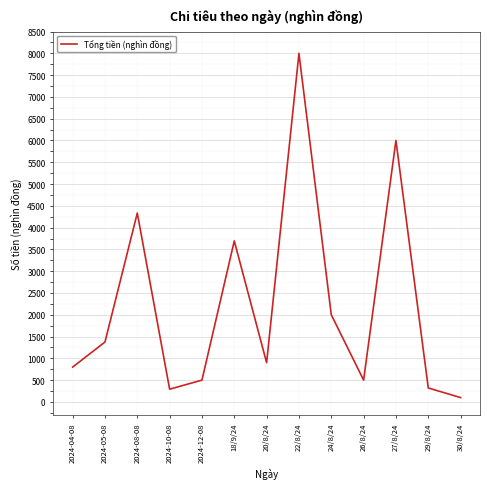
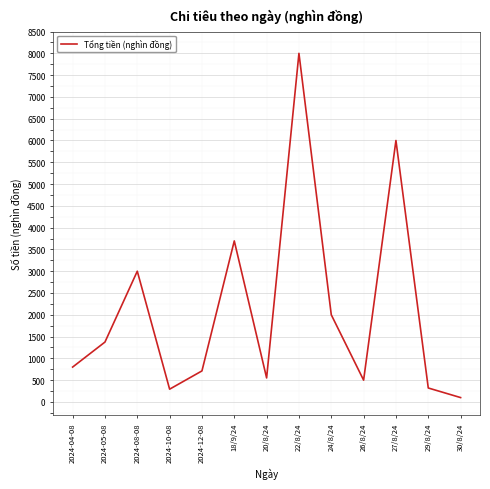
  {
    "2024-04-08": 800,
    "2024-05-08": 1400,
-   "2024-08-08": 4300,
+   "2024-08-08": 3000,
    "2024-10-08": 300,
-   "2024-12-08": 500,
+   "2024-12-08": 700,
    "18/9/24": 3700,
-   "20/8/24": 900,
+   "20/8/24": 600,
    "22/8/24": 8000,
    "24/8/24": 2000,
    "26/8/24": 500,
    "27/8/24": 6000,
    "29/8/24": 300,
    "30/8/24": 100
  }
